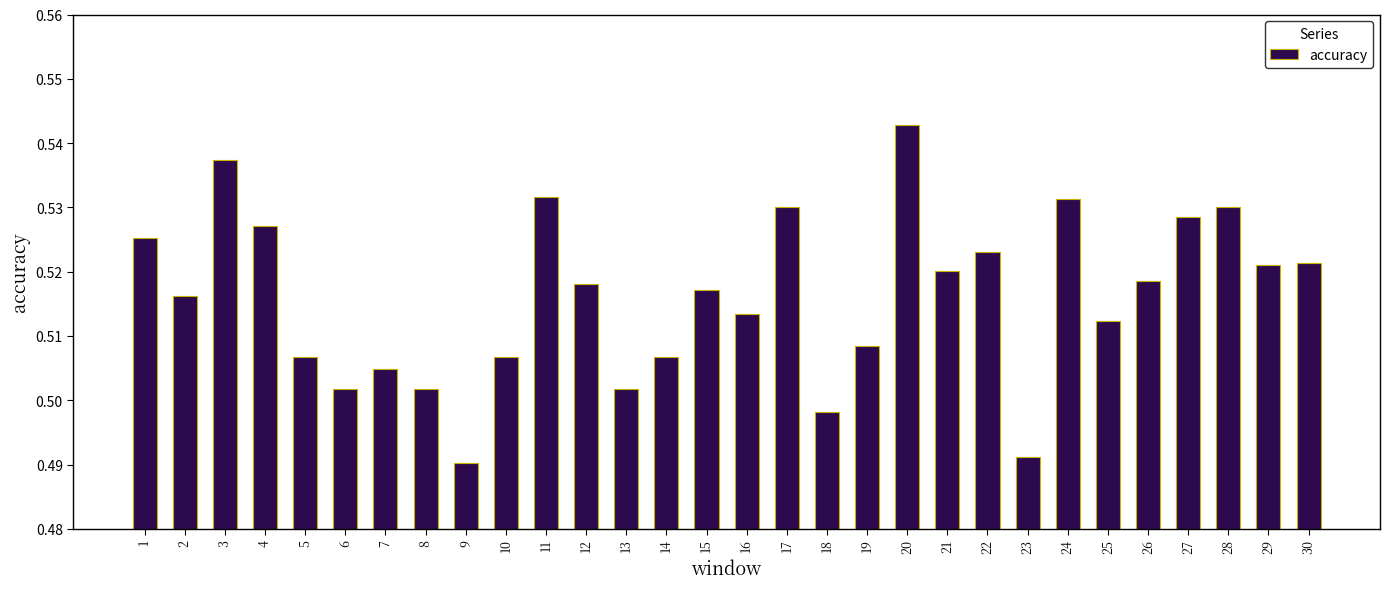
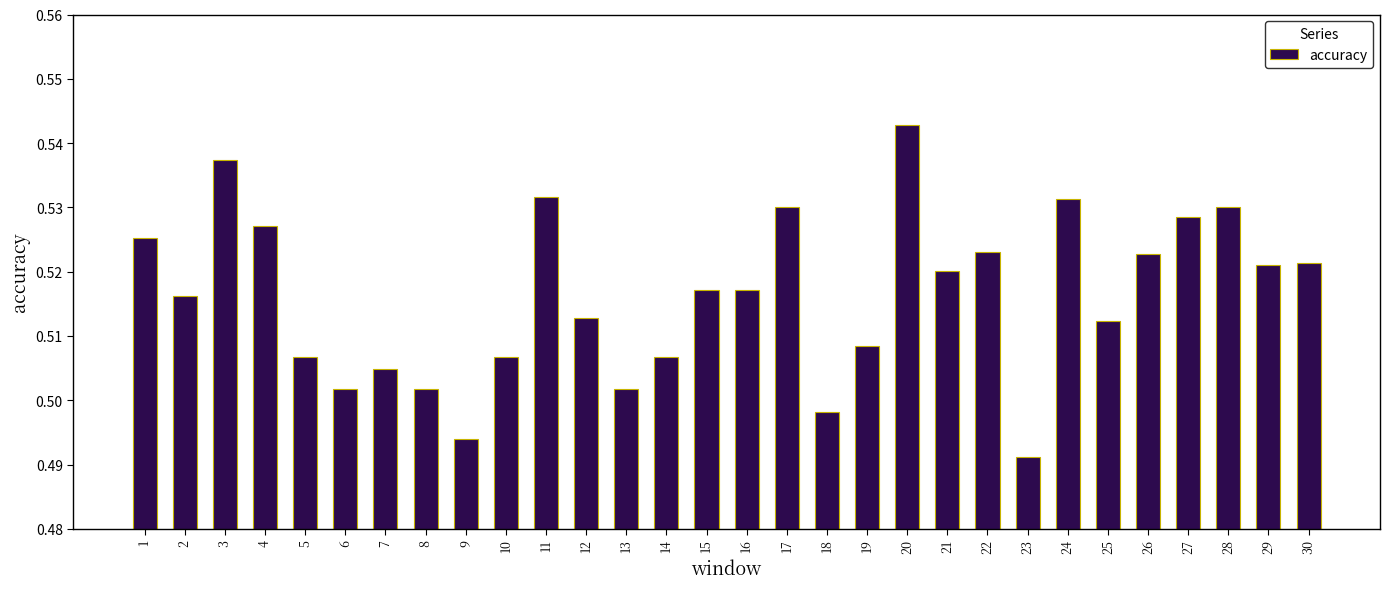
  {
    "1": 0.525,
    "2": 0.516,
    "3": 0.537,
    "4": 0.527,
    "5": 0.507,
    "6": 0.502,
    "7": 0.505,
    "8": 0.502,
-   "9": 0.490,
+   "9": 0.494,
    "10": 0.507,
    "11": 0.532,
-   "12": 0.518,
+   "12": 0.513,
    "13": 0.502,
    "14": 0.507,
    "15": 0.517,
-   "16": 0.513,
+   "16": 0.517,
    "17": 0.530,
    "18": 0.498,
    "19": 0.509,
    "20": 0.543,
    "21": 0.520,
    "22": 0.523,
    "23": 0.491,
    "24": 0.531,
    "25": 0.512,
-   "26": 0.519,
+   "26": 0.523,
    "27": 0.529,
    "28": 0.530,
    "29": 0.521,
    "30": 0.521
  }
